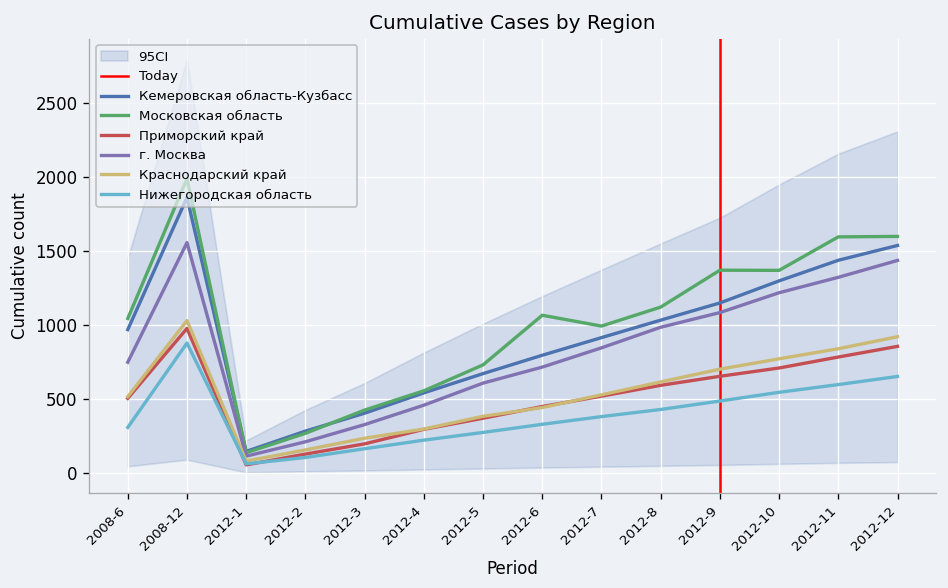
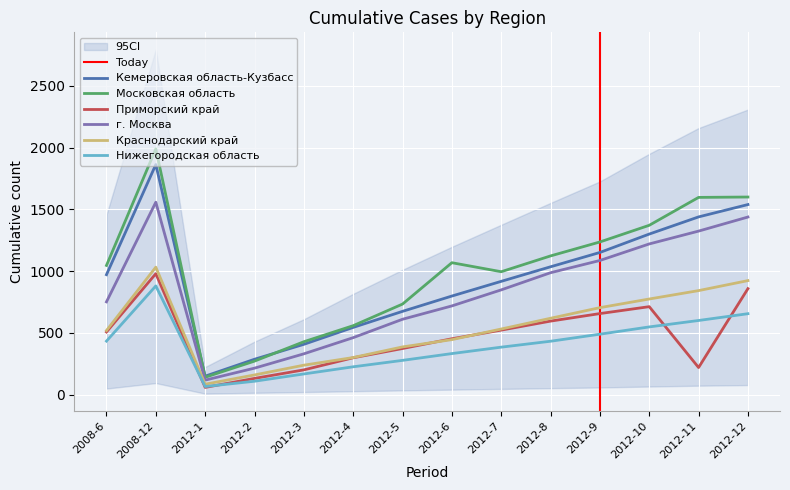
  {
    "Московская область": {
      "2008-6": 1050,
      "2012-3": 430,
      "2012-5": 730,
      "2012-6": 1070,
      "2012-7": 1000,
      "2012-8": 1120,
-     "2012-9": 1370,
+     "2012-9": 1240,
      "2012-10": 1370,
      "2012-11": 1600,
      "2012-12": 1600
    },
    "Приморский край": {
      "2008-12": 980,
      "2012-2": 130,
      "2012-3": 200,
      "2012-8": 600,
      "2012-9": 660,
      "2012-10": 710,
-     "2012-11": 790,
+     "2012-11": 220,
      "2012-12": 860
    },
    "Краснодарский край": {
      "2008-12": 1030,
      "2012-2": 160,
      "2012-3": 240,
      "2012-8": 620,
      "2012-9": 700,
      "2012-10": 770,
      "2012-11": 840,
      "2012-12": 920
    },
    "Нижегородская область": {
-     "2008-6": 310,
+     "2008-6": 430,
      "2008-12": 880,
      "2012-2": 110,
      "2012-3": 170,
      "2012-4": 230,
      "2012-5": 280,
      "2012-6": 330,
      "2012-7": 380,
      "2012-8": 430,
      "2012-9": 490,
      "2012-10": 550,
      "2012-11": 600,
      "2012-12": 660
    }
  }
